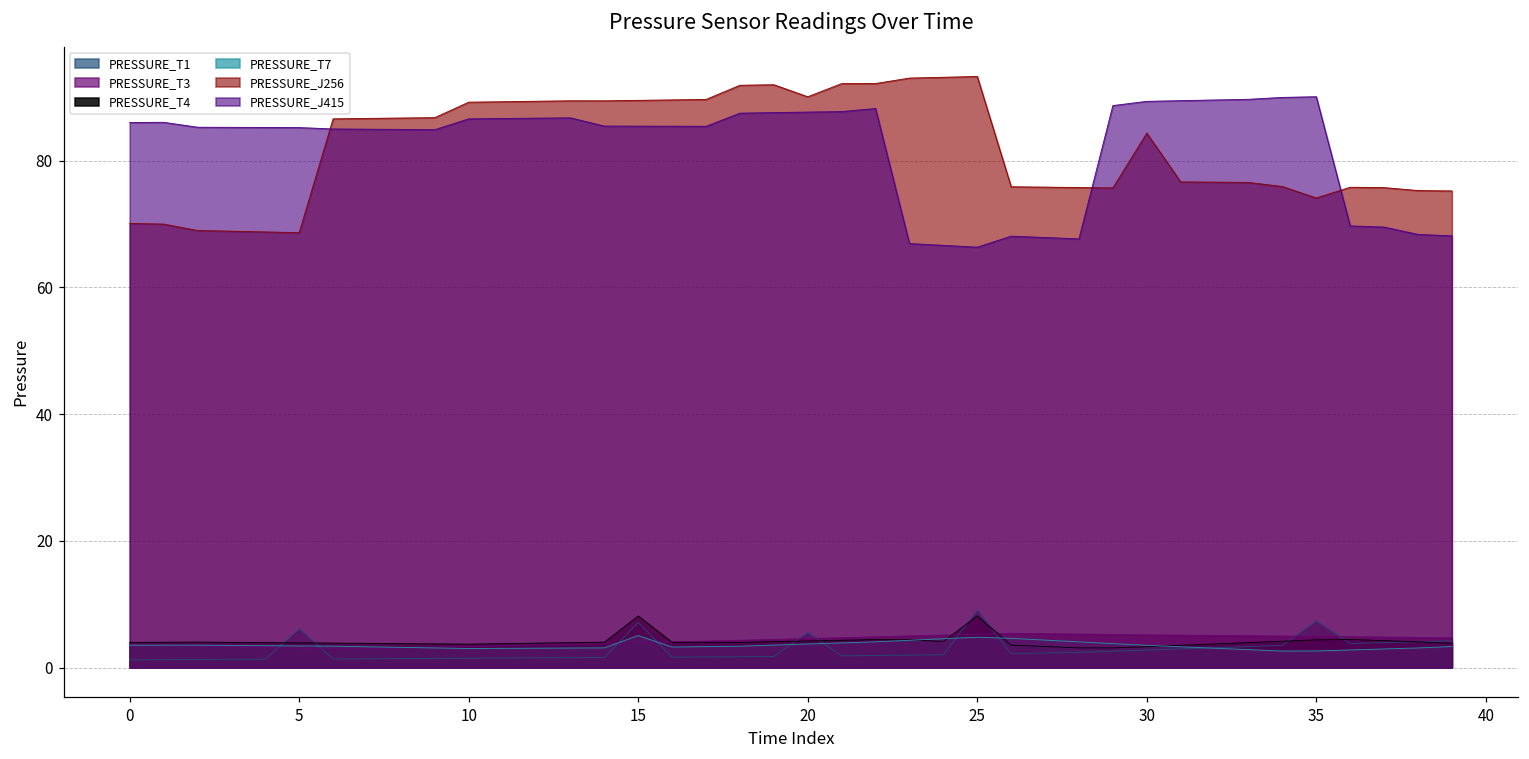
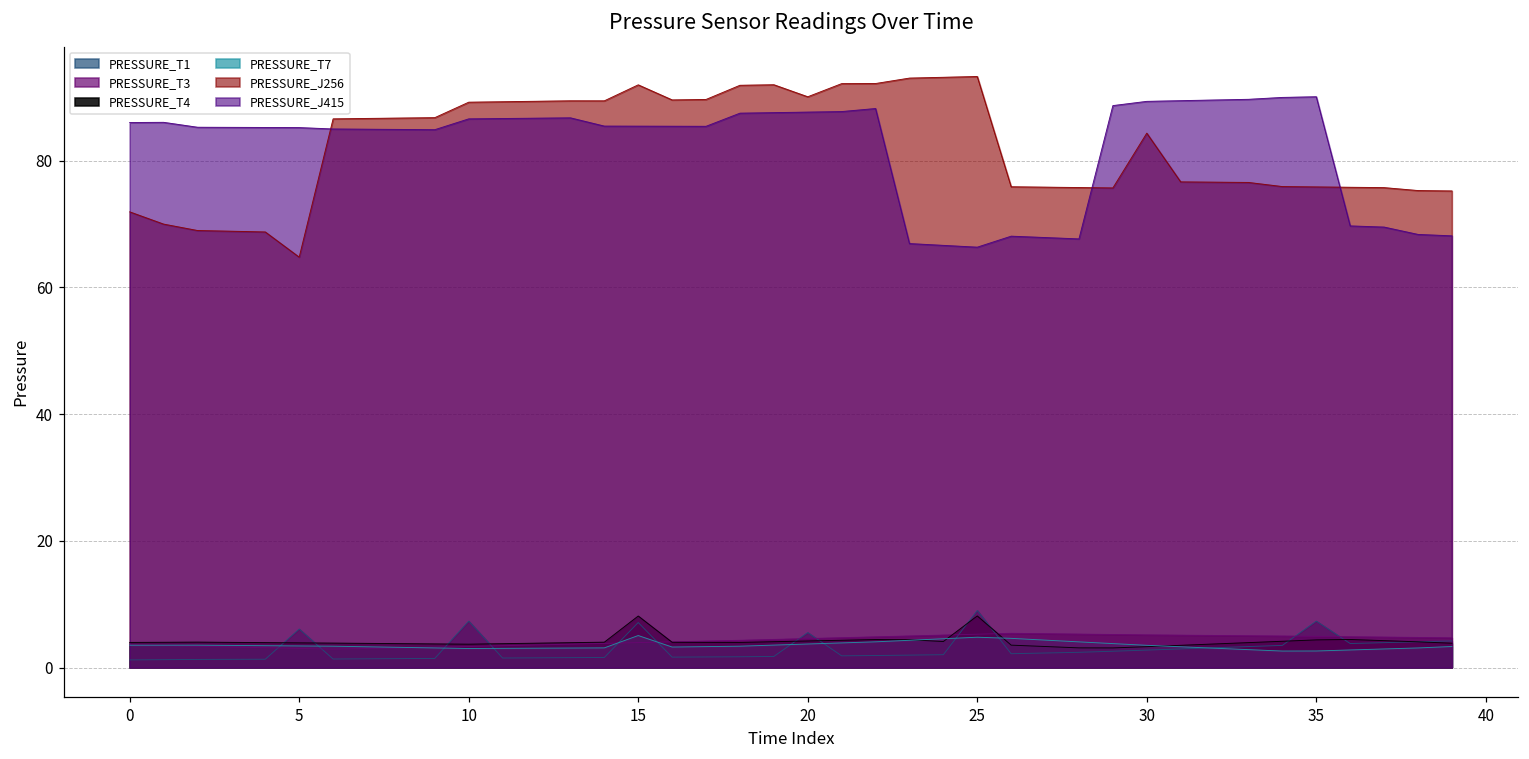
  {
    "PRESSURE_T1": {
      "0": 1,
      "5": 6,
-     "10": 1,
+     "10": 7,
      "15": 7,
      "20": 6,
      "25": 9,
      "30": 3,
      "35": 7
    },
    "PRESSURE_T4": {
      "5": 4,
      "15": 8,
      "25": 8,
      "35": 4
    },
    "PRESSURE_T7": {
      "15": 5,
      "20": 4,
      "25": 5,
      "35": 3
    },
    "PRESSURE_J256": {
-     "0": 70,
-     "5": 69,
+     "0": 72,
+     "5": 65,
      "10": 89,
-     "15": 90,
+     "15": 92,
      "20": 90,
      "25": 93,
      "30": 84,
-     "35": 74
+     "35": 76
    }
  }
